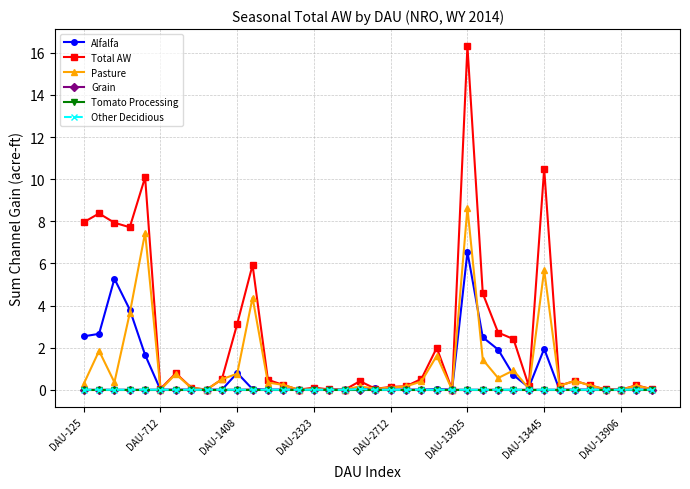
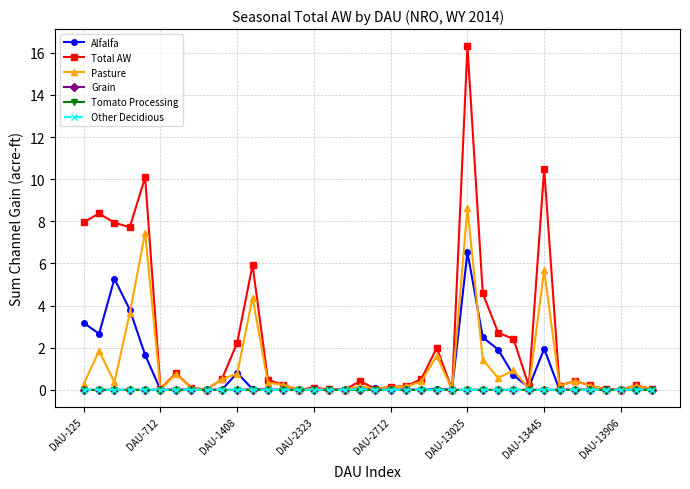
  {
    "Alfalfa": {
-     "DAU-125": 2.5,
+     "DAU-125": 3.2,
      "DAU-13025": 6.5,
      "DAU-13445": 1.9
    },
    "Total AW": {
      "DAU-125": 8.0,
-     "DAU-1408": 3.1,
+     "DAU-1408": 2.2,
      "DAU-13025": 16.3,
      "DAU-13445": 10.5
    },
    "Pasture": {
      "DAU-125": 0.3,
      "DAU-13025": 8.6,
      "DAU-13445": 5.7
    }
  }
